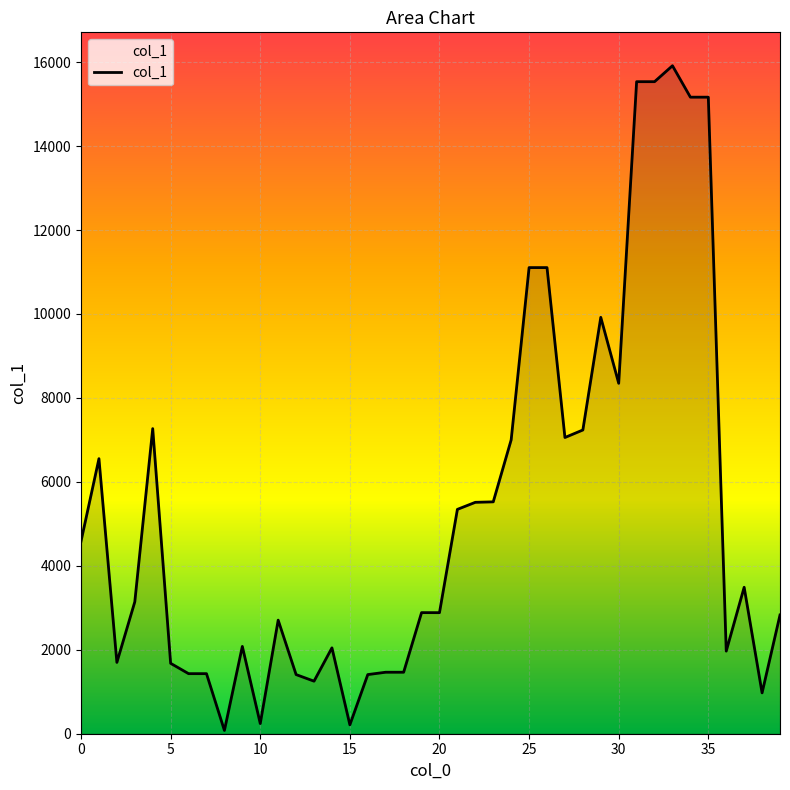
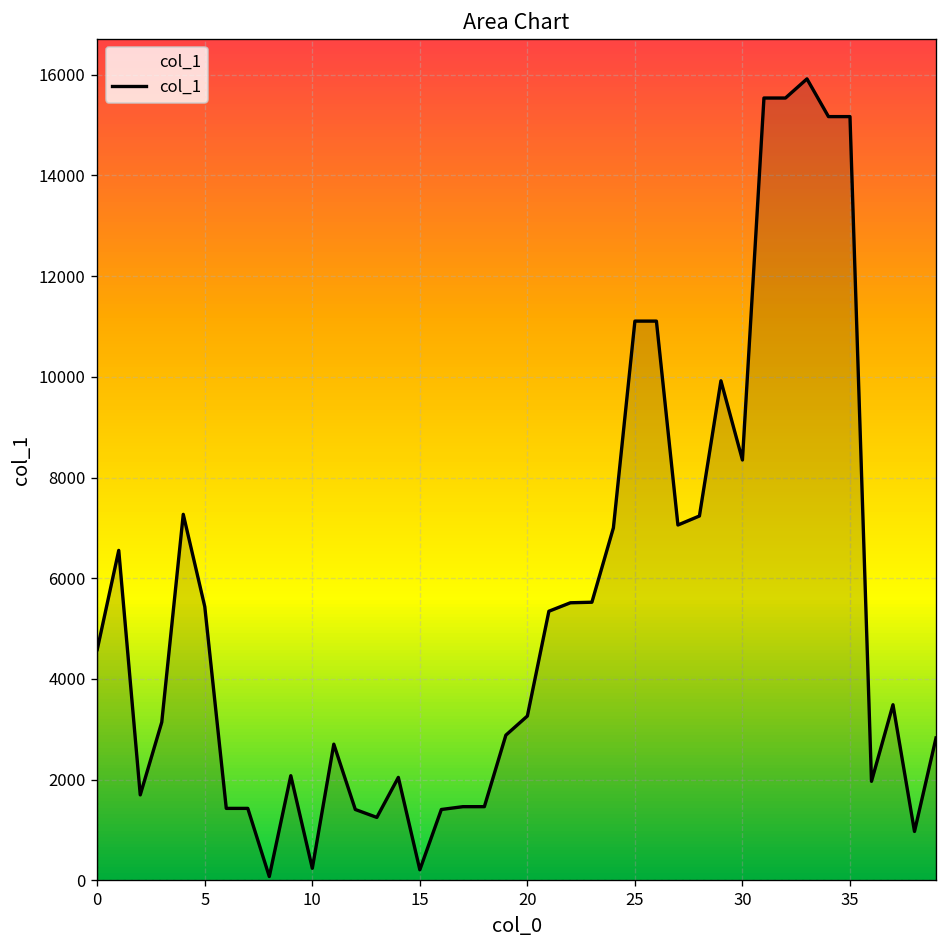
  {
    "0": 4600,
-   "5": 1700,
+   "5": 5400,
    "10": 200,
    "15": 200,
-   "20": 2900,
+   "20": 3300,
    "25": 11100,
    "30": 8300,
    "35": 15200
  }
